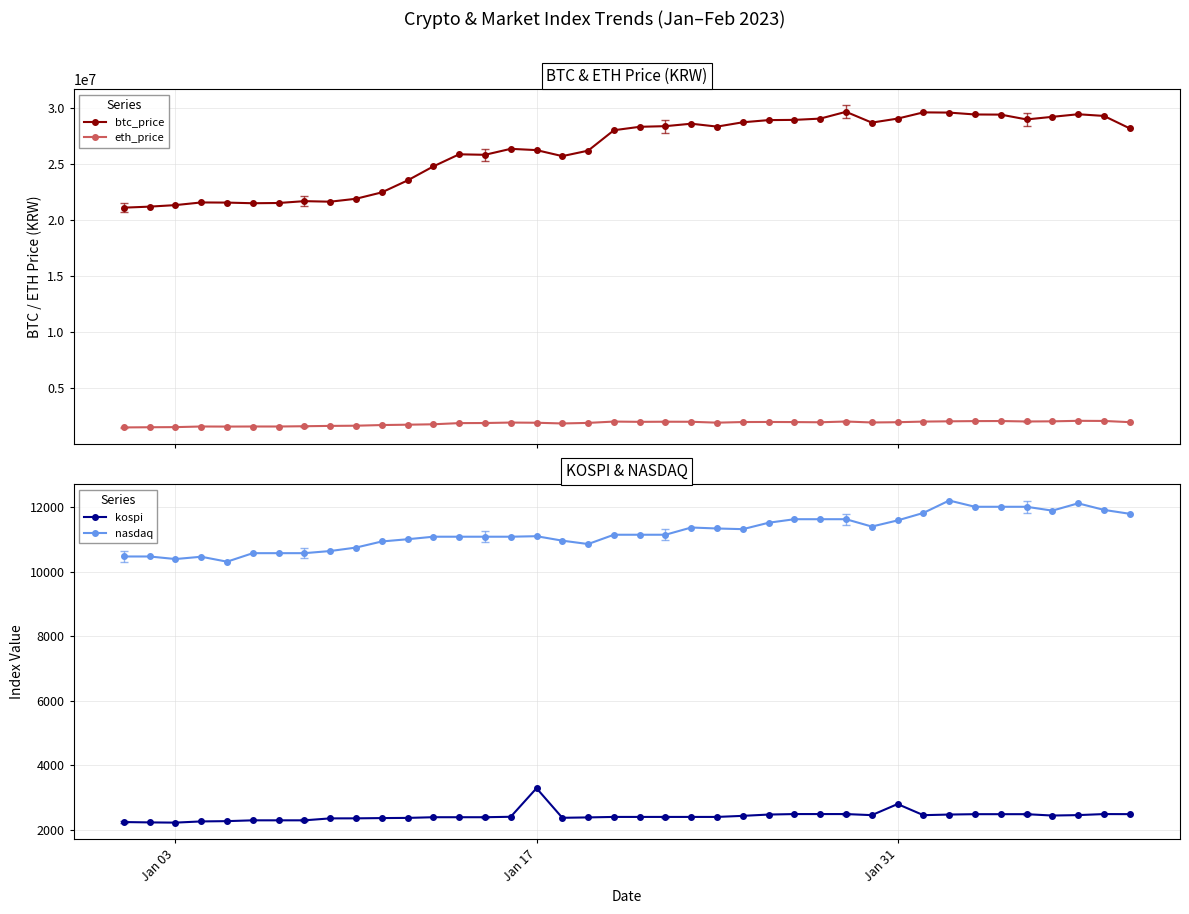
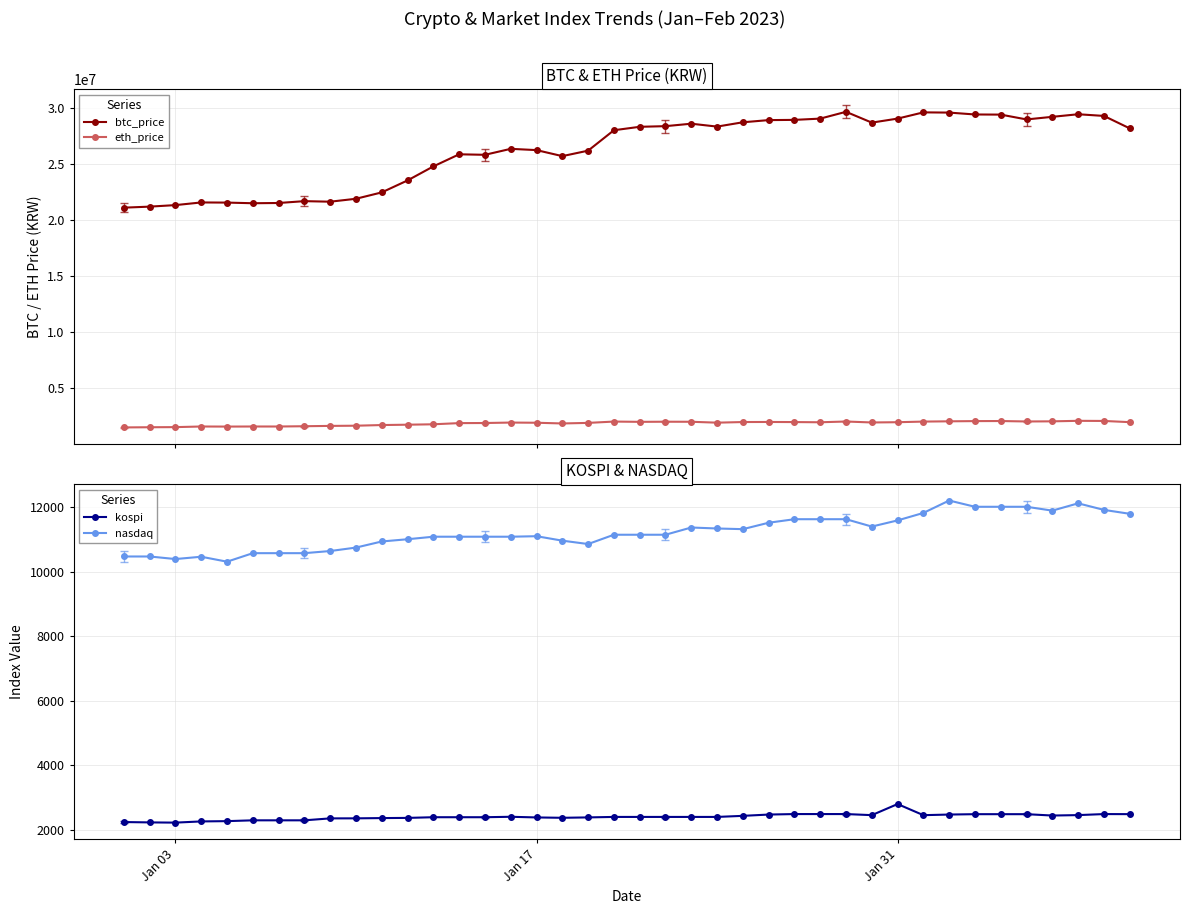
  {
    "KOSPI & NASDAQ": {
      "kospi": {
        "Jan 03": 2200,
-       "Jan 17": 3300,
+       "Jan 17": 2400,
        "Jan 31": 2800
      }
    }
  }
